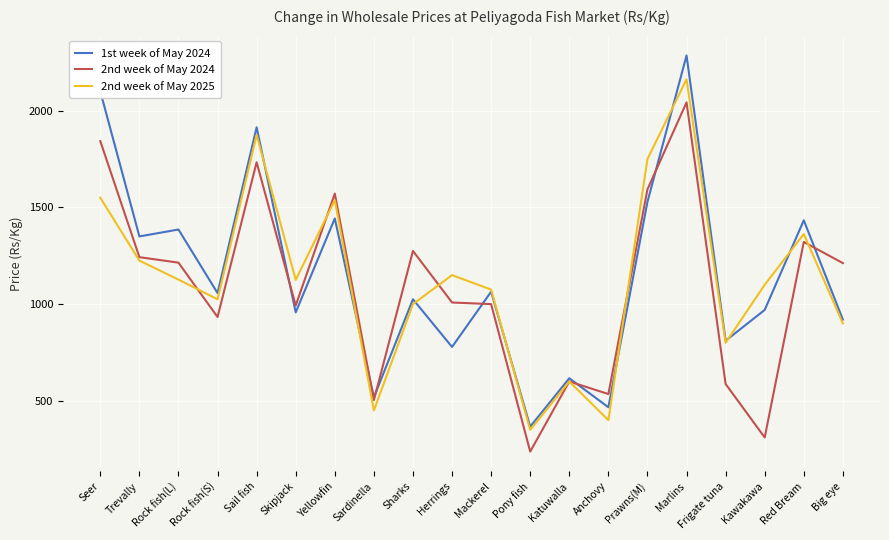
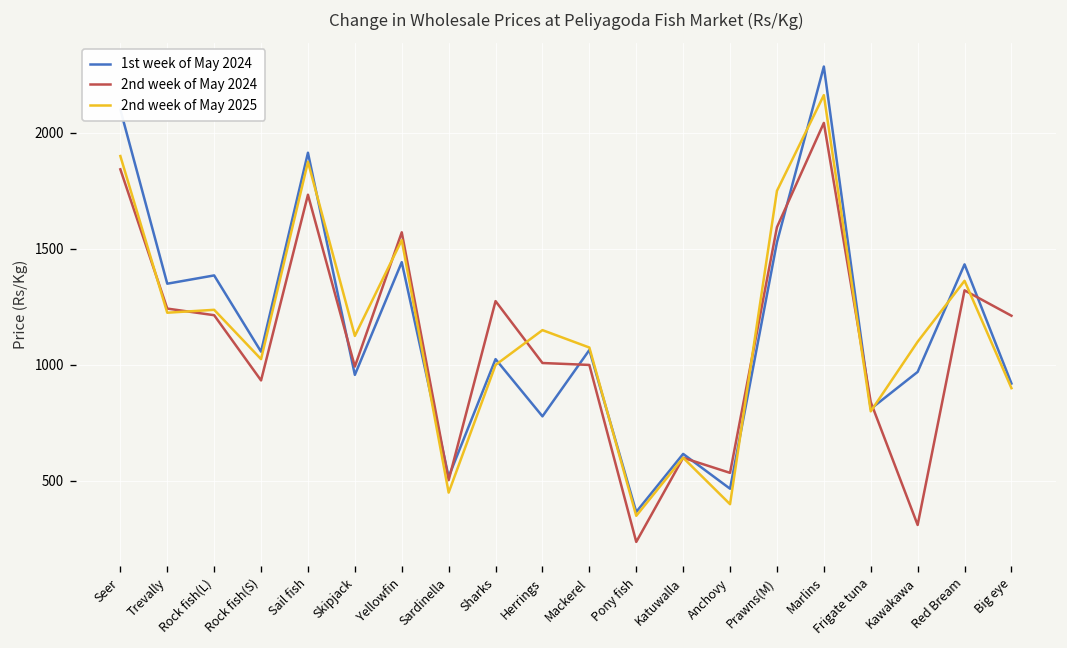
  {
    "1st week of May 2024": {
      "Trevally": 1350,
      "Rock fish(L)": 1390,
      "Rock fish(S)": 1060,
      "Sail fish": 1910,
      "Skipjack": 960,
      "Yellowfin": 1440,
      "Sardinella": 520,
      "Sharks": 1030,
      "Herrings": 780,
      "Pony fish": 370,
      "Katuwalla": 620,
      "Anchovy": 470,
      "Prawns(M)": 1530,
      "Marlins": 2290,
      "Kawakawa": 970,
      "Red Bream": 1430,
      "Big eye": 920
    },
    "2nd week of May 2024": {
      "Seer": 1840,
      "Trevally": 1240,
      "Rock fish(L)": 1210,
      "Rock fish(S)": 930,
      "Sail fish": 1730,
      "Skipjack": 990,
      "Yellowfin": 1570,
      "Sardinella": 500,
      "Sharks": 1280,
      "Herrings": 1010,
      "Mackerel": 1000,
      "Pony fish": 240,
      "Anchovy": 540,
      "Prawns(M)": 1590,
      "Marlins": 2040,
-     "Frigate tuna": 590,
+     "Frigate tuna": 840,
      "Kawakawa": 310,
      "Red Bream": 1320,
      "Big eye": 1210
    },
    "2nd week of May 2025": {
-     "Seer": 1550,
+     "Seer": 1900,
      "Trevally": 1230,
-     "Rock fish(L)": 1130,
+     "Rock fish(L)": 1240,
      "Rock fish(S)": 1030,
      "Sail fish": 1880,
      "Skipjack": 1130,
      "Yellowfin": 1540,
      "Sardinella": 450,
      "Sharks": 1000,
      "Herrings": 1150,
      "Pony fish": 350,
      "Anchovy": 400,
      "Prawns(M)": 1750,
      "Marlins": 2160,
      "Kawakawa": 1100,
      "Red Bream": 1360,
      "Big eye": 900
    }
  }
